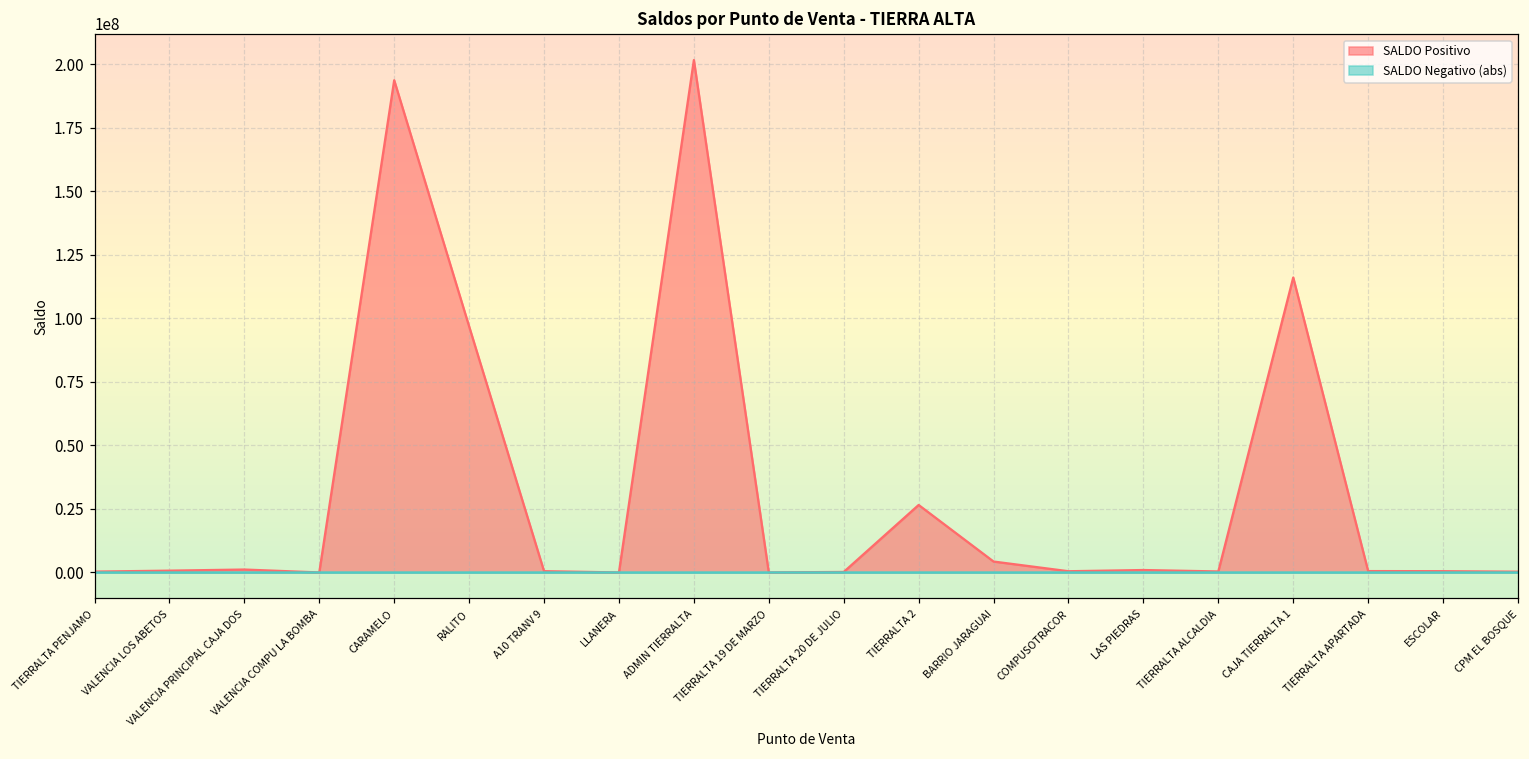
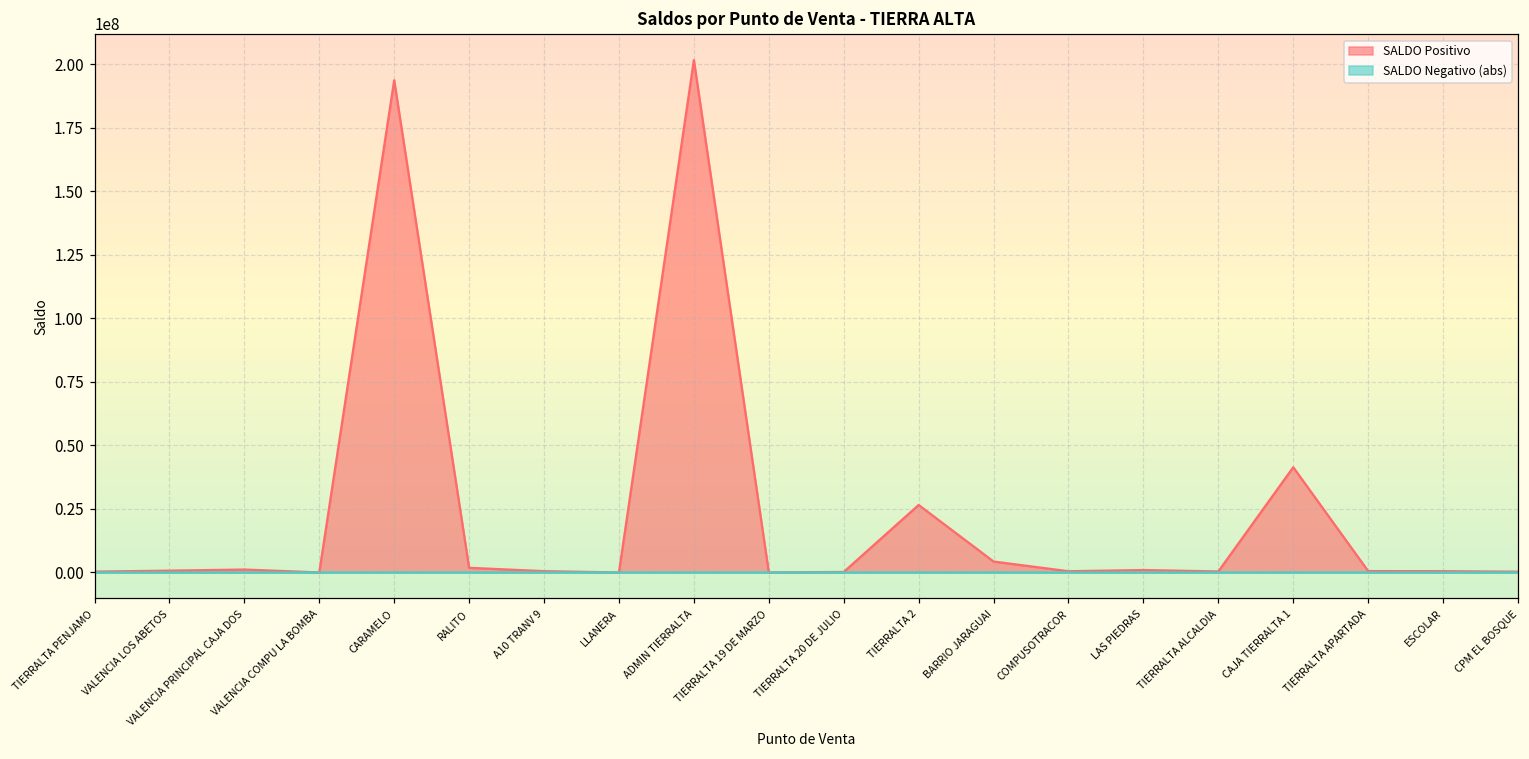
  {
    "SALDO Positivo": {
      "VALENCIA PRINCIPAL CAJA DOS": 1000000,
      "CARAMELO": 194000000,
-     "RALITO": 97000000,
+     "RALITO": 2000000,
      "ADMIN TIERRALTA": 202000000,
      "TIERRALTA 2": 27000000,
      "BARRIO JARAGUAI": 4000000,
-     "CAJA TIERRALTA 1": 116000000
+     "CAJA TIERRALTA 1": 41000000
    },
    "SALDO Negativo (abs)": {
      "VALENCIA PRINCIPAL CAJA DOS": 0,
      "CARAMELO": 0,
      "RALITO": 0,
      "ADMIN TIERRALTA": 0,
      "TIERRALTA 2": 0,
      "BARRIO JARAGUAI": 0,
      "CAJA TIERRALTA 1": 0
    }
  }
